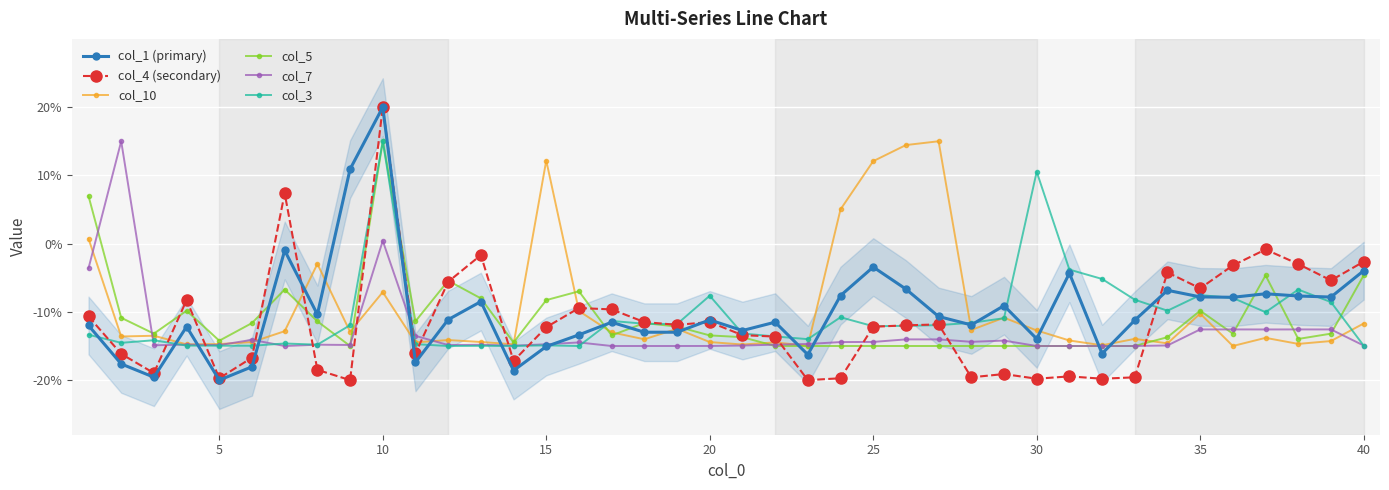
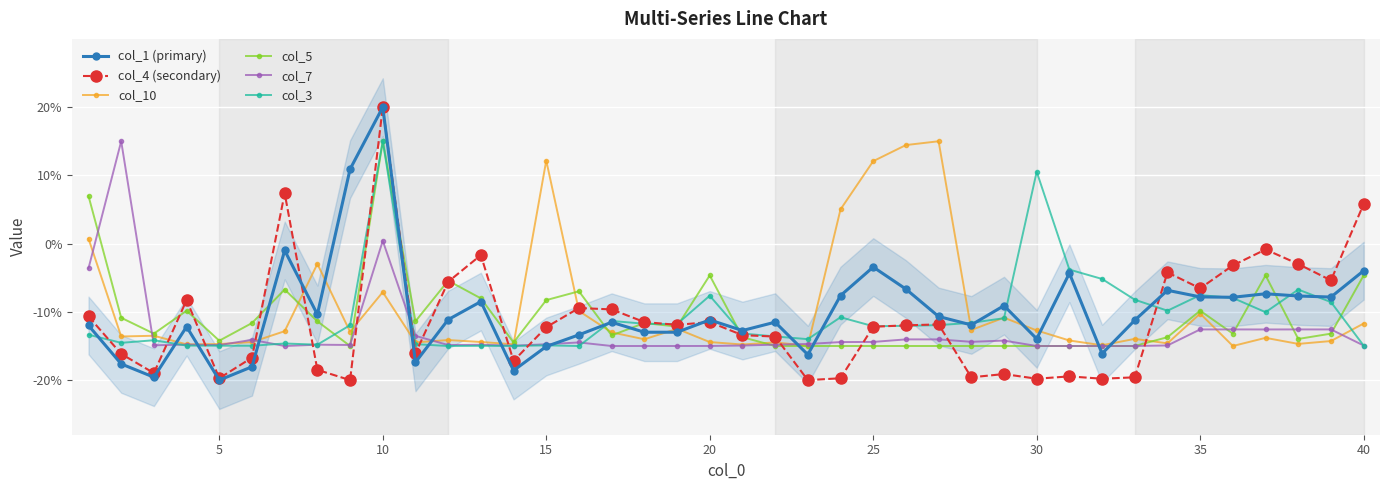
  {
    "col_4 (secondary)": {
      "15": "-12%",
      "30": "-20%",
      "35": "-7%",
-     "40": "-3%"
+     "40": "6%"
    },
    "col_10": {
      "10": "-7%",
      "15": "12%",
      "20": "-14%",
      "25": "12%",
      "30": "-13%",
      "35": "-10%",
      "40": "-12%"
    },
    "col_5": {
      "5": "-14%",
      "15": "-8%",
-     "20": "-13%",
+     "20": "-5%",
      "25": "-15%",
      "35": "-10%",
      "40": "-5%"
    },
    "col_7": {
      "10": "0%",
      "20": "-15%",
      "25": "-14%",
      "35": "-13%"
    },
    "col_3": {
      "20": "-8%",
      "30": "11%"
    }
  }
